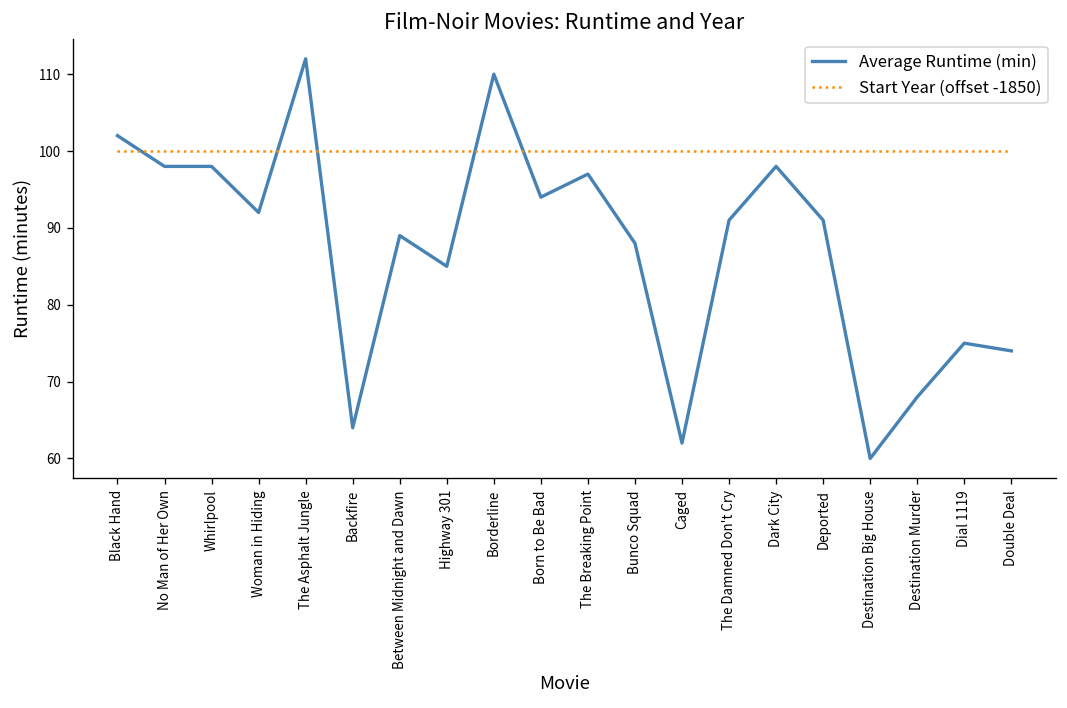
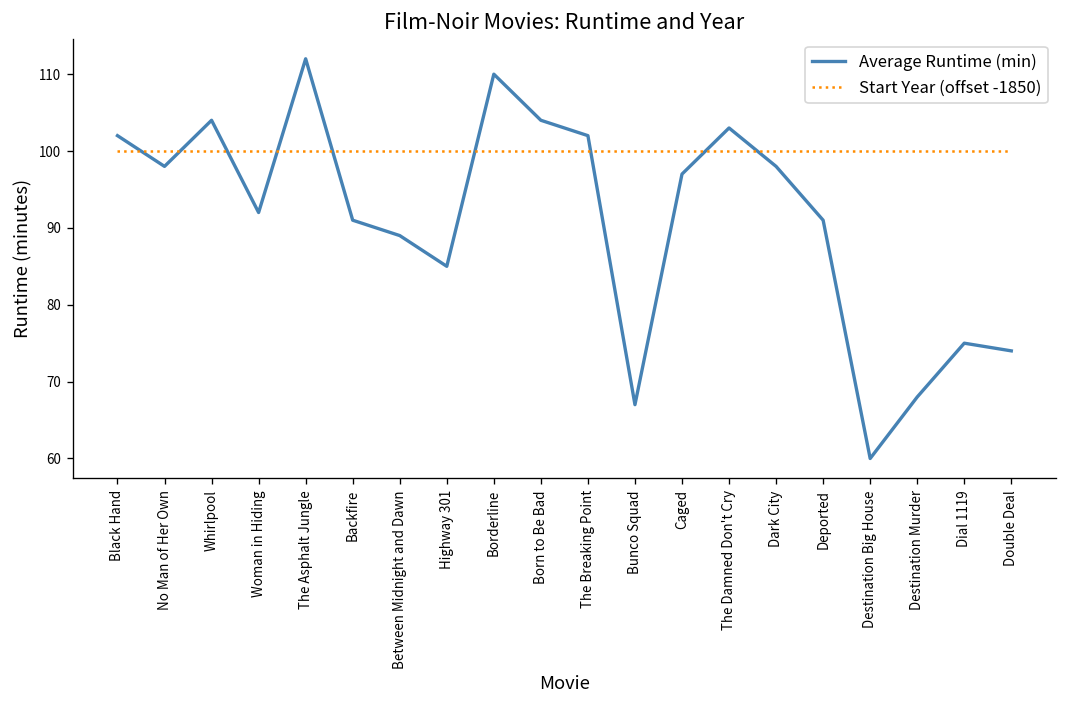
  {
    "Average Runtime (min)": {
      "Black Hand": 102,
      "No Man of Her Own": 98,
-     "Whirlpool": 98,
+     "Whirlpool": 104,
      "Woman in Hiding": 92,
      "The Asphalt Jungle": 112,
-     "Backfire": 64,
+     "Backfire": 91,
      "Between Midnight and Dawn": 89,
      "Highway 301": 85,
      "Borderline": 110,
-     "Born to Be Bad": 94,
-     "The Breaking Point": 97,
-     "Bunco Squad": 88,
-     "Caged": 62,
-     "The Damned Don't Cry": 91,
+     "Born to Be Bad": 104,
+     "The Breaking Point": 102,
+     "Bunco Squad": 67,
+     "Caged": 97,
+     "The Damned Don't Cry": 103,
      "Dark City": 98,
      "Deported": 91,
      "Destination Big House": 60,
      "Destination Murder": 68,
      "Dial 1119": 75,
      "Double Deal": 74
    },
    "Start Year (offset -1850)": {
      "Black Hand": 100,
      "No Man of Her Own": 100,
      "Whirlpool": 100,
      "Woman in Hiding": 100,
      "The Asphalt Jungle": 100,
      "Backfire": 100,
      "Between Midnight and Dawn": 100,
      "Highway 301": 100,
      "Borderline": 100,
      "Born to Be Bad": 100,
      "The Breaking Point": 100,
      "Bunco Squad": 100,
      "Caged": 100,
      "The Damned Don't Cry": 100,
      "Dark City": 100,
      "Deported": 100,
      "Destination Big House": 100,
      "Destination Murder": 100,
      "Dial 1119": 100,
      "Double Deal": 100
    }
  }
